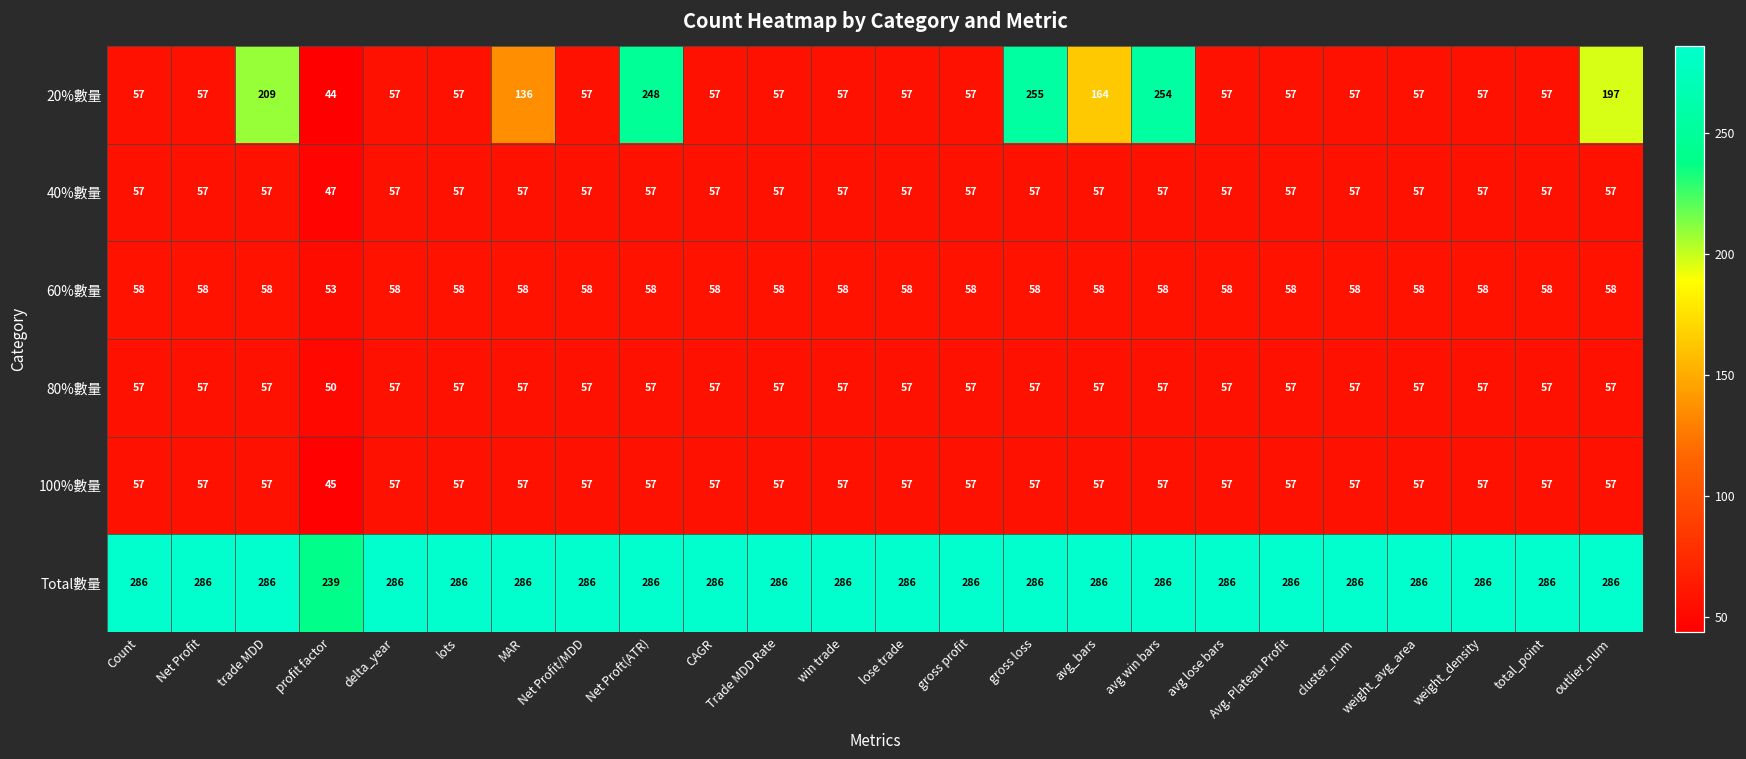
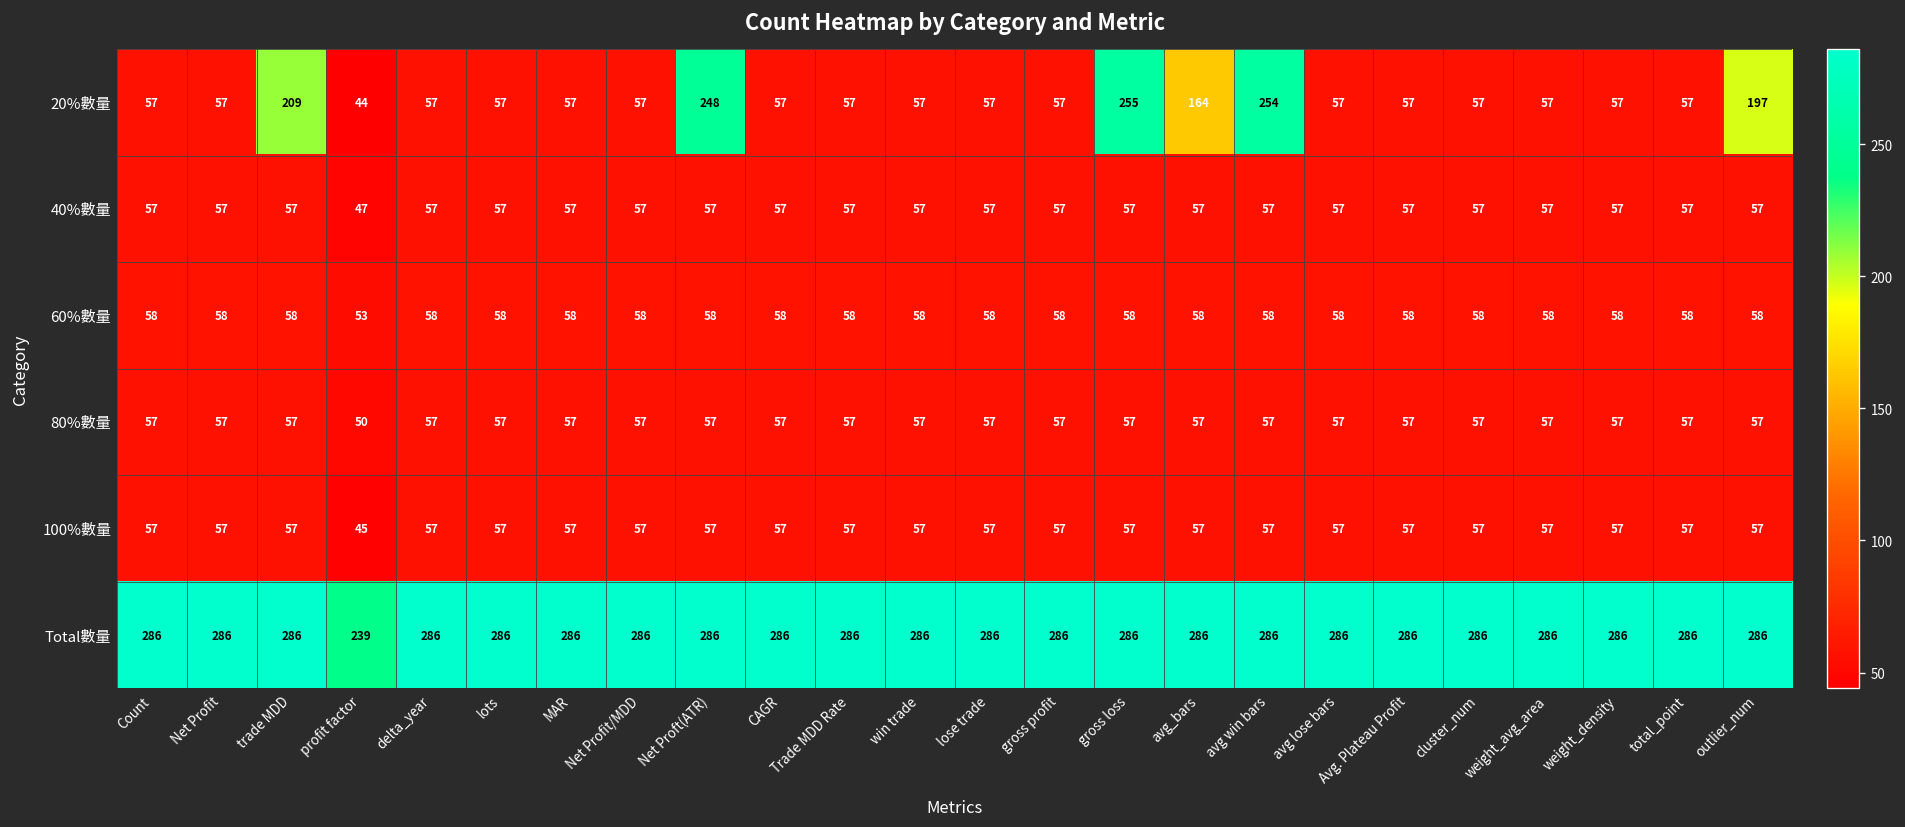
  {
    "20%數量": {
      "Count": 57,
      "Net Profit": 57,
      "trade MDD": 209,
      "profit factor": 44,
      "delta_year": 57,
      "lots": 57,
-     "MAR": 136,
+     "MAR": 57,
      "Net Profit/MDD": 57,
      "Net Proft(ATR)": 248,
      "CAGR": 57,
      "Trade MDD Rate": 57,
      "win trade": 57,
      "lose trade": 57,
      "gross profit": 57,
      "gross loss": 255,
      "avg_bars": 164,
      "avg win bars": 254,
      "avg lose bars": 57,
      "Avg. Plateau Profit": 57,
      "cluster_num": 57,
      "weight_avg_area": 57,
      "weight_density": 57,
      "total_point": 57,
      "outlier_num": 197
    },
    "40%數量": {
      "Count": 57,
      "Net Profit": 57,
      "trade MDD": 57,
      "profit factor": 47,
      "delta_year": 57,
      "lots": 57,
      "MAR": 57,
      "Net Profit/MDD": 57,
      "Net Proft(ATR)": 57,
      "CAGR": 57,
      "Trade MDD Rate": 57,
      "win trade": 57,
      "lose trade": 57,
      "gross profit": 57,
      "gross loss": 57,
      "avg_bars": 57,
      "avg win bars": 57,
      "avg lose bars": 57,
      "Avg. Plateau Profit": 57,
      "cluster_num": 57,
      "weight_avg_area": 57,
      "weight_density": 57,
      "total_point": 57,
      "outlier_num": 57
    },
    "60%數量": {
      "Count": 58,
      "Net Profit": 58,
      "trade MDD": 58,
      "profit factor": 53,
      "delta_year": 58,
      "lots": 58,
      "MAR": 58,
      "Net Profit/MDD": 58,
      "Net Proft(ATR)": 58,
      "CAGR": 58,
      "Trade MDD Rate": 58,
      "win trade": 58,
      "lose trade": 58,
      "gross profit": 58,
      "gross loss": 58,
      "avg_bars": 58,
      "avg win bars": 58,
      "avg lose bars": 58,
      "Avg. Plateau Profit": 58,
      "cluster_num": 58,
      "weight_avg_area": 58,
      "weight_density": 58,
      "total_point": 58,
      "outlier_num": 58
    },
    "80%數量": {
      "Count": 57,
      "Net Profit": 57,
      "trade MDD": 57,
      "profit factor": 50,
      "delta_year": 57,
      "lots": 57,
      "MAR": 57,
      "Net Profit/MDD": 57,
      "Net Proft(ATR)": 57,
      "CAGR": 57,
      "Trade MDD Rate": 57,
      "win trade": 57,
      "lose trade": 57,
      "gross profit": 57,
      "gross loss": 57,
      "avg_bars": 57,
      "avg win bars": 57,
      "avg lose bars": 57,
      "Avg. Plateau Profit": 57,
      "cluster_num": 57,
      "weight_avg_area": 57,
      "weight_density": 57,
      "total_point": 57,
      "outlier_num": 57
    },
    "100%數量": {
      "Count": 57,
      "Net Profit": 57,
      "trade MDD": 57,
      "profit factor": 45,
      "delta_year": 57,
      "lots": 57,
      "MAR": 57,
      "Net Profit/MDD": 57,
      "Net Proft(ATR)": 57,
      "CAGR": 57,
      "Trade MDD Rate": 57,
      "win trade": 57,
      "lose trade": 57,
      "gross profit": 57,
      "gross loss": 57,
      "avg_bars": 57,
      "avg win bars": 57,
      "avg lose bars": 57,
      "Avg. Plateau Profit": 57,
      "cluster_num": 57,
      "weight_avg_area": 57,
      "weight_density": 57,
      "total_point": 57,
      "outlier_num": 57
    },
    "Total數量": {
      "Count": 286,
      "Net Profit": 286,
      "trade MDD": 286,
      "profit factor": 239,
      "delta_year": 286,
      "lots": 286,
      "MAR": 286,
      "Net Profit/MDD": 286,
      "Net Proft(ATR)": 286,
      "CAGR": 286,
      "Trade MDD Rate": 286,
      "win trade": 286,
      "lose trade": 286,
      "gross profit": 286,
      "gross loss": 286,
      "avg_bars": 286,
      "avg win bars": 286,
      "avg lose bars": 286,
      "Avg. Plateau Profit": 286,
      "cluster_num": 286,
      "weight_avg_area": 286,
      "weight_density": 286,
      "total_point": 286,
      "outlier_num": 286
    }
  }
